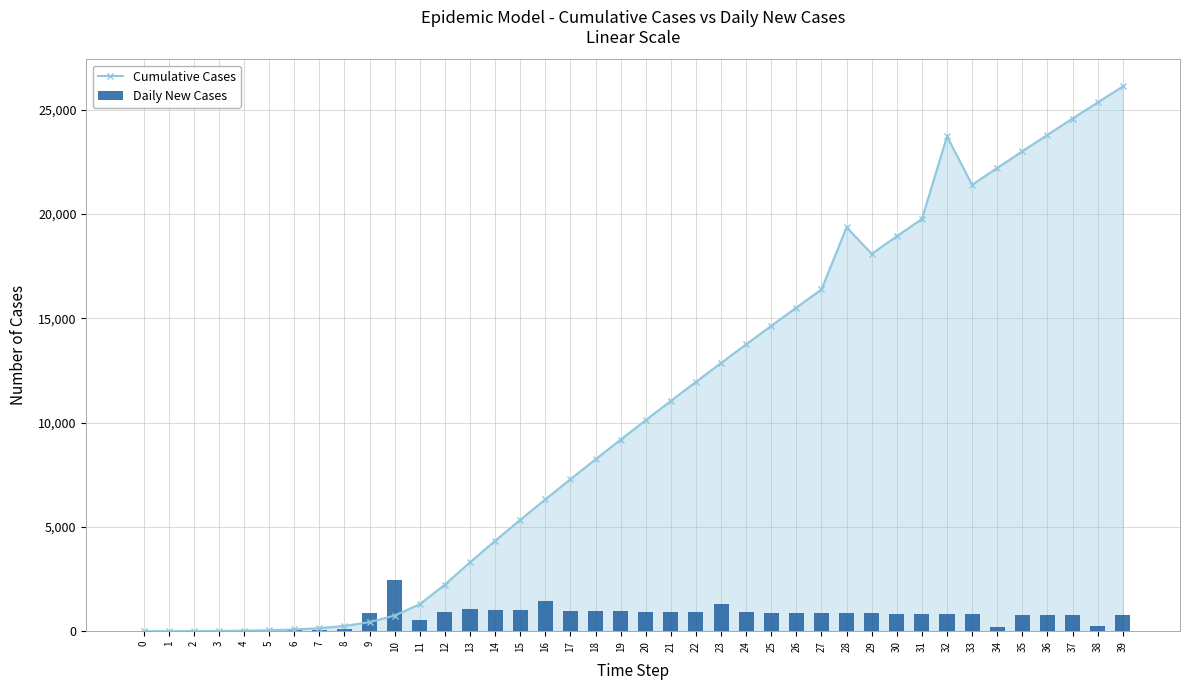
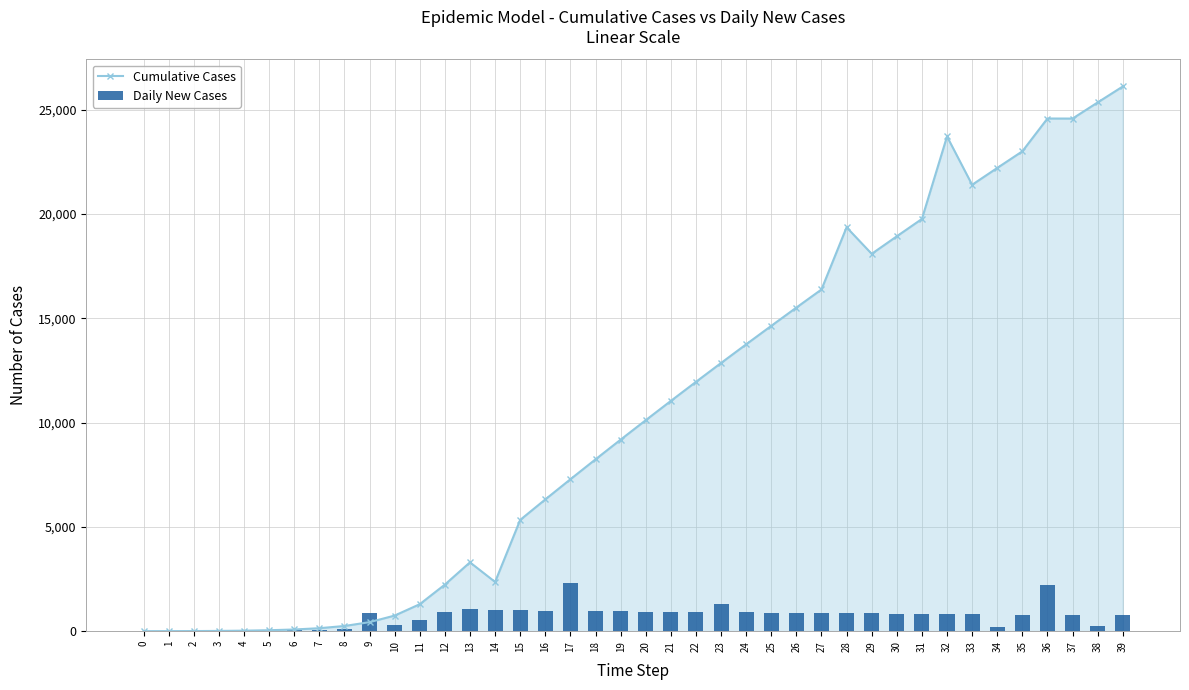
  {
    "Cumulative Cases": {
      "0": "0",
      "1": "0",
      "2": "0",
      "3": "0",
      "4": "0",
      "5": "0",
      "6": "100",
      "7": "100",
      "8": "200",
      "9": "400",
      "10": "700",
      "11": "1,300",
      "12": "2,200",
      "13": "3,300",
-     "14": "4,300",
+     "14": "2,400",
      "15": "5,300",
      "16": "6,300",
      "17": "7,300",
      "18": "8,200",
      "19": "9,200",
      "20": "10,100",
      "21": "11,000",
      "22": "12,000",
      "23": "12,900",
      "24": "13,800",
      "25": "14,600",
      "26": "15,500",
      "27": "16,400",
      "28": "19,400",
      "29": "18,100",
      "30": "18,900",
      "31": "19,800",
      "32": "23,700",
      "33": "21,400",
      "34": "22,200",
      "35": "23,000",
-     "36": "23,800",
+     "36": "24,600",
      "37": "24,600",
      "38": "25,400",
      "39": "26,100"
    },
    "Daily New Cases": {
      "0": "0",
      "9": "900",
-     "10": "2,400",
+     "10": "300",
      "11": "500",
      "12": "900",
      "13": "1,100",
      "14": "1,000",
      "15": "1,000",
-     "16": "1,400",
-     "17": "1,000",
+     "16": "1,000",
+     "17": "2,300",
      "18": "1,000",
      "19": "900",
      "20": "900",
      "21": "900",
      "22": "900",
      "23": "1,300",
      "24": "900",
      "25": "900",
      "26": "900",
      "27": "900",
      "28": "900",
      "29": "800",
      "30": "800",
      "31": "800",
      "32": "800",
      "33": "800",
      "34": "200",
      "35": "800",
-     "36": "800",
+     "36": "2,200",
      "37": "800",
      "38": "300",
      "39": "800"
    }
  }
